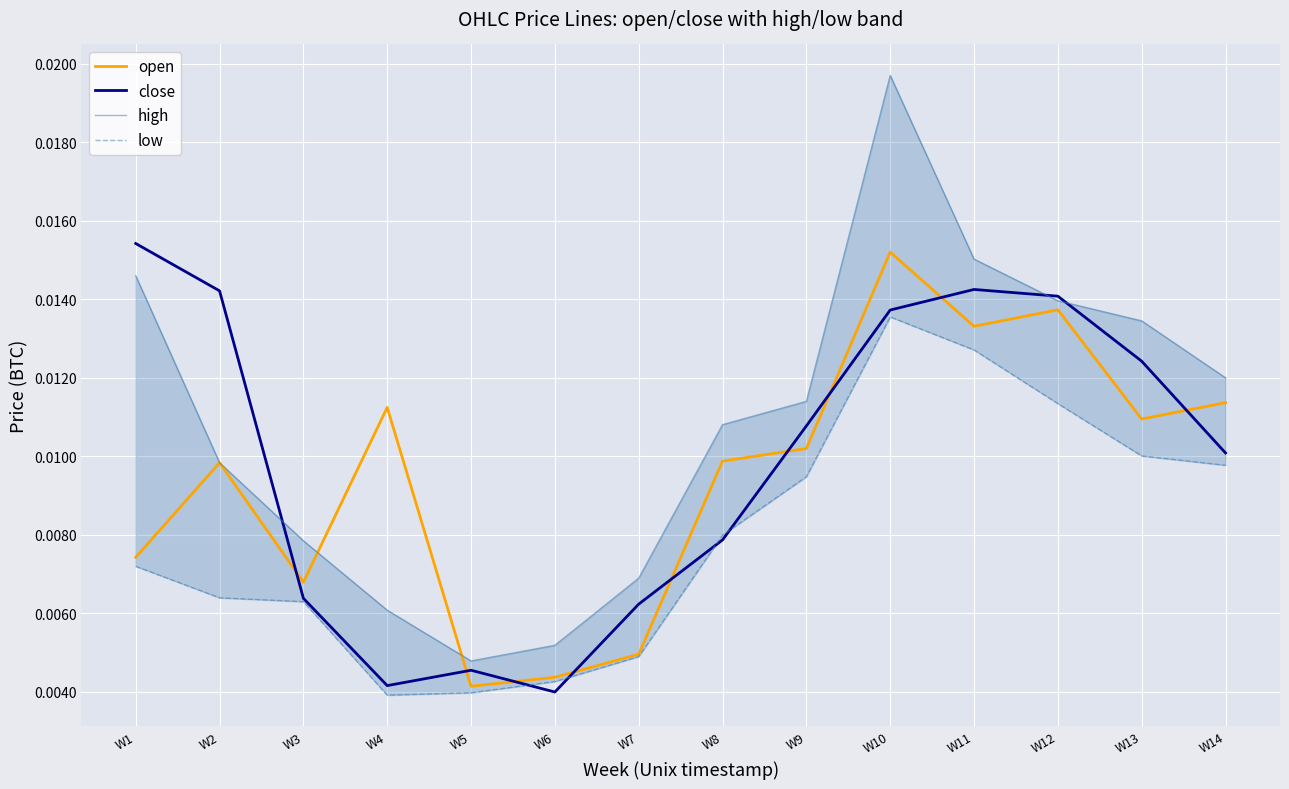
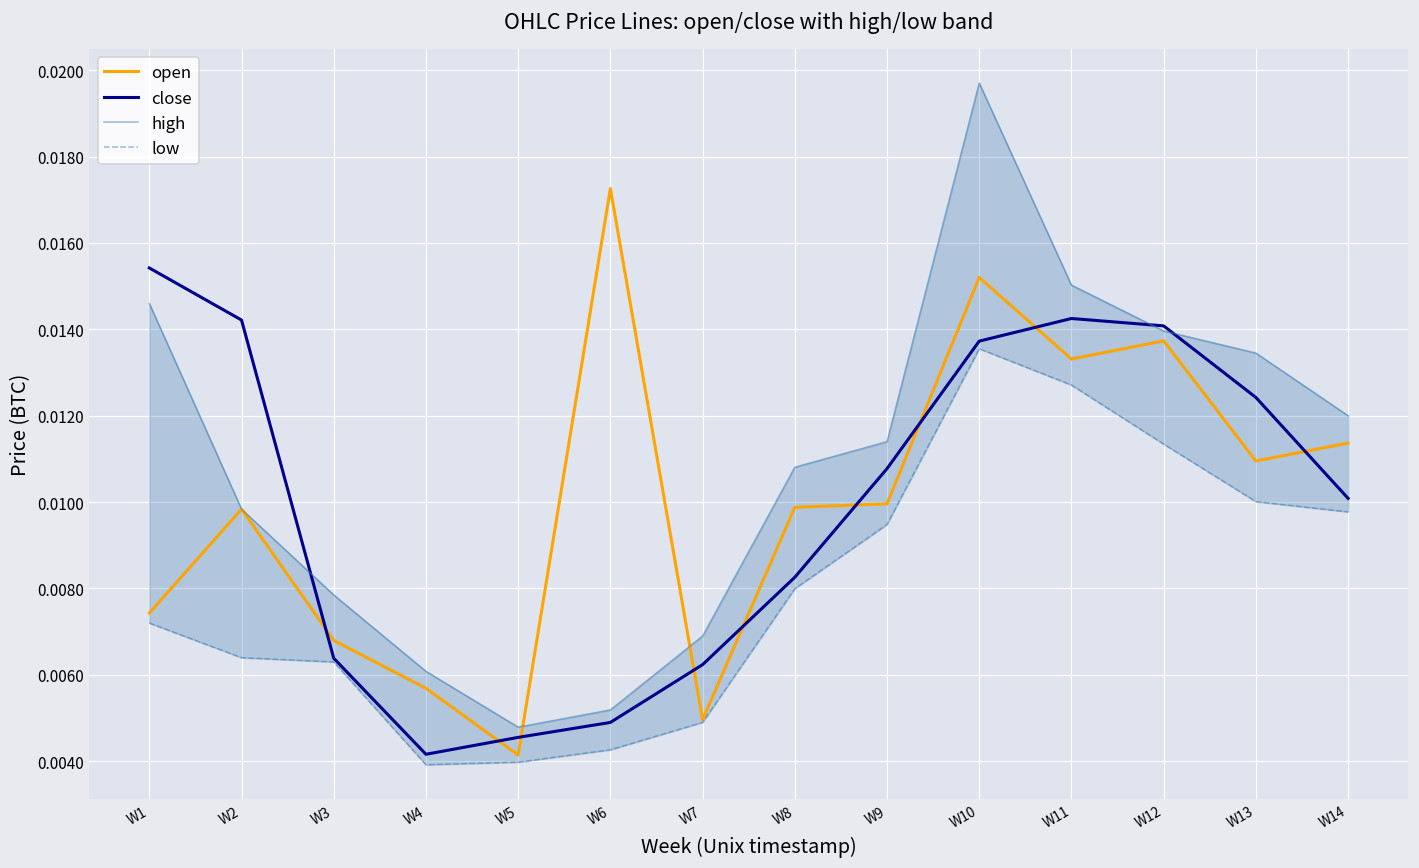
  {
    "open": {
      "W1": 0.0074,
      "W3": 0.0068,
-     "W4": 0.0112,
+     "W4": 0.0057,
      "W5": 0.0041,
-     "W6": 0.0044,
+     "W6": 0.0173,
      "W8": 0.0099,
-     "W9": 0.0102,
+     "W9": 0.0100,
      "W10": 0.0152,
      "W11": 0.0133,
      "W12": 0.0137,
      "W13": 0.0110,
      "W14": 0.0114
    },
    "close": {
      "W1": 0.0154,
      "W2": 0.0142,
      "W3": 0.0064,
      "W4": 0.0042,
      "W5": 0.0046,
-     "W6": 0.0040,
+     "W6": 0.0049,
      "W7": 0.0062,
-     "W8": 0.0079,
+     "W8": 0.0083,
      "W9": 0.0108,
      "W10": 0.0137,
      "W11": 0.0143,
      "W12": 0.0141,
      "W13": 0.0124,
      "W14": 0.0101
    }
  }
